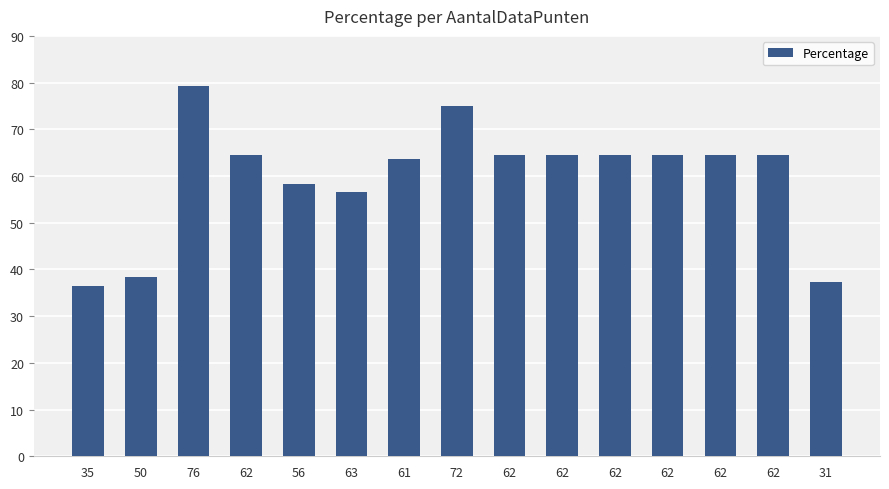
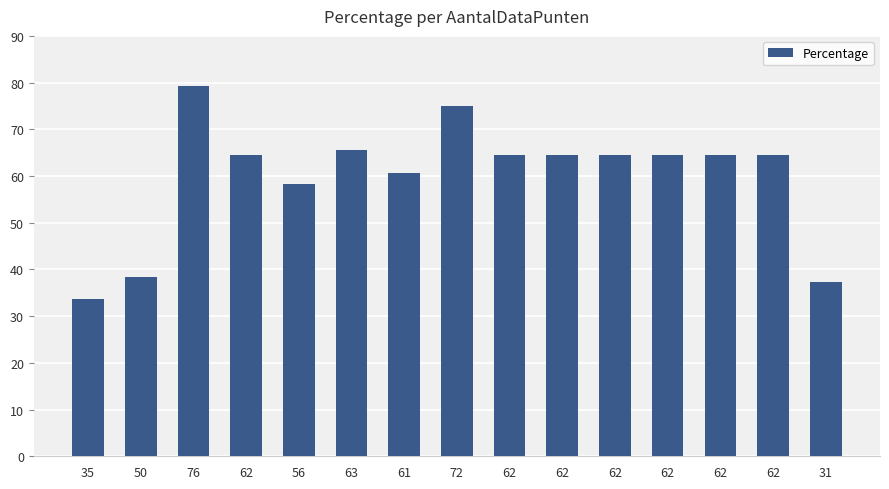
  {
-   "35": 36,
+   "35": 34,
    "50": 38,
    "76": 79,
    "56": 58,
-   "63": 57,
-   "61": 64,
+   "63": 66,
+   "61": 61,
    "72": 75,
    "31": 37
  }
